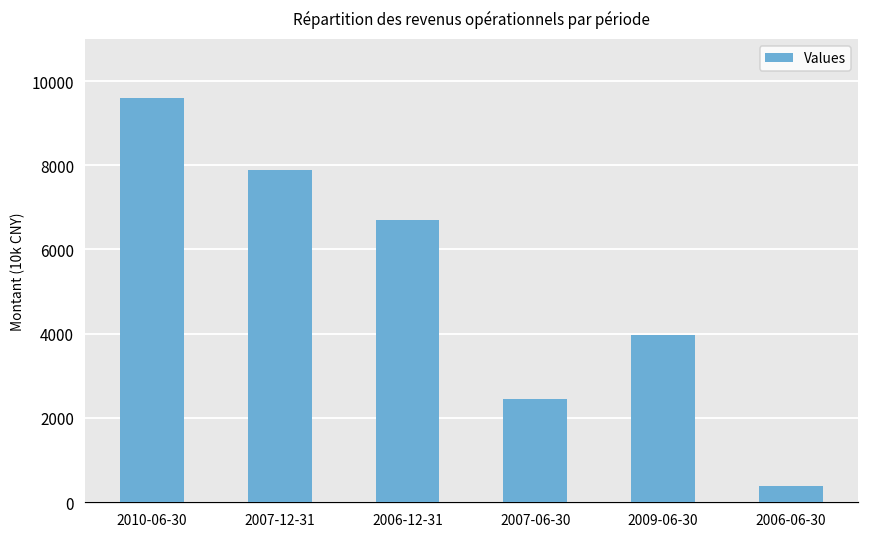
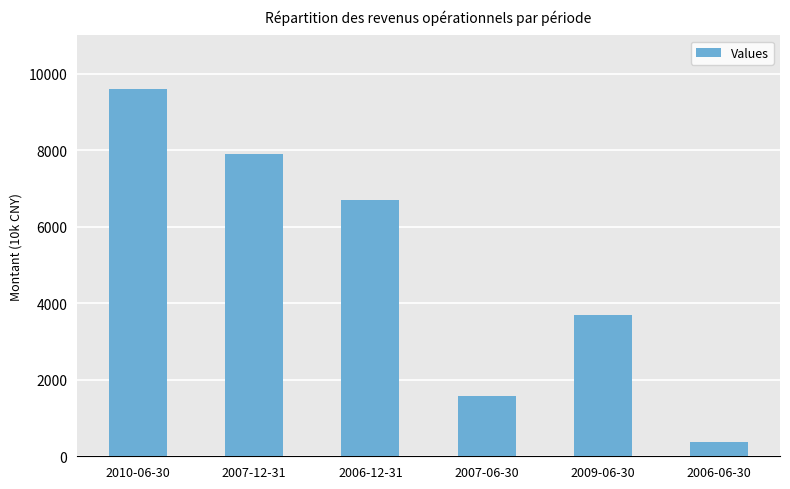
  {
    "2010-06-30": 9600,
    "2007-12-31": 7900,
    "2006-12-31": 6700,
-   "2007-06-30": 2400,
-   "2009-06-30": 4000,
+   "2007-06-30": 1600,
+   "2009-06-30": 3700,
    "2006-06-30": 400
  }
